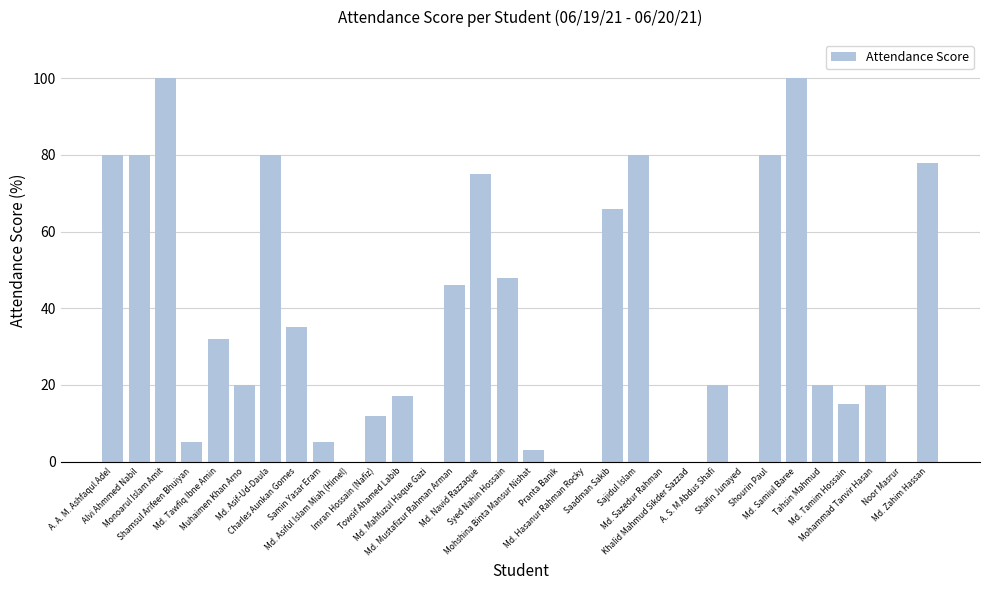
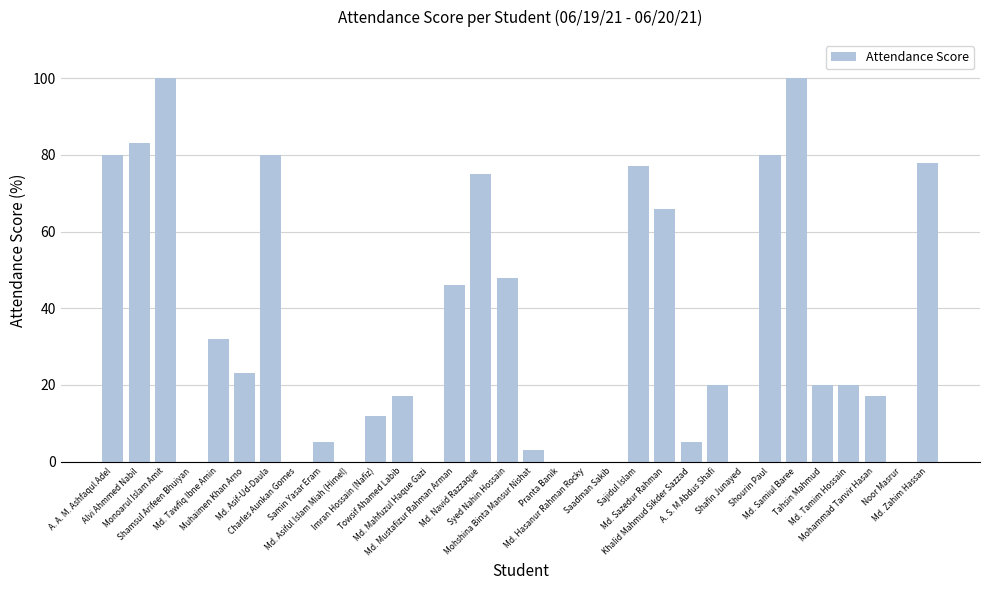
  {
    "A. A. M. Ashfaqul Adel": 80,
-   "Alvi Ahmmed Nabil": 80,
+   "Alvi Ahmmed Nabil": 83,
    "Monoarul Islam Amit": 100,
-   "Shamsul Arifeen Bhuiyan": 5,
+   "Shamsul Arifeen Bhuiyan": 0,
    "Md. Tawfiq Ibne Amin": 32,
-   "Muhaimen Khan Arno": 20,
+   "Muhaimen Khan Arno": 23,
    "Md. Asif-Ud-Daula": 80,
-   "Charles Aunkan Gomes": 35,
+   "Charles Aunkan Gomes": 0,
    "Samin Yasar Eram": 5,
    "Md. Asiful Islam Miah (Himel)": 0,
    "Imran Hossain (Nafiz)": 12,
    "Towsif Ahamed Labib": 17,
    "Md. Mahfuzul Haque Gazi": 0,
    "Md. Mustafizur Rahman Arman": 46,
    "Md. Navid Razzaque": 75,
    "Syed Nahin Hossain": 48,
    "Mohshina Binta Mansur Nishat": 3,
    "Pranta Banik": 0,
    "Md. Hasanur Rahman Rocky": 0,
-   "Saadman Sakib": 66,
-   "Sajidul Islam": 80,
-   "Md. Sazedur Rahman": 0,
-   "Khalid Mahmud Sikder Sazzad": 0,
+   "Saadman Sakib": 0,
+   "Sajidul Islam": 77,
+   "Md. Sazedur Rahman": 66,
+   "Khalid Mahmud Sikder Sazzad": 5,
    "A. S. M Abdus Shafi": 20,
    "Shafin Junayed": 0,
    "Shourin Paul": 80,
    "Md. Samiul Baree": 100,
    "Tahsin Mahmud": 20,
-   "Md. Tamim Hossain": 15,
-   "Mohammad Tanvir Hasan": 20,
+   "Md. Tamim Hossain": 20,
+   "Mohammad Tanvir Hasan": 17,
    "Noor Masrur": 0,
    "Md. Zahim Hassan": 78
  }
